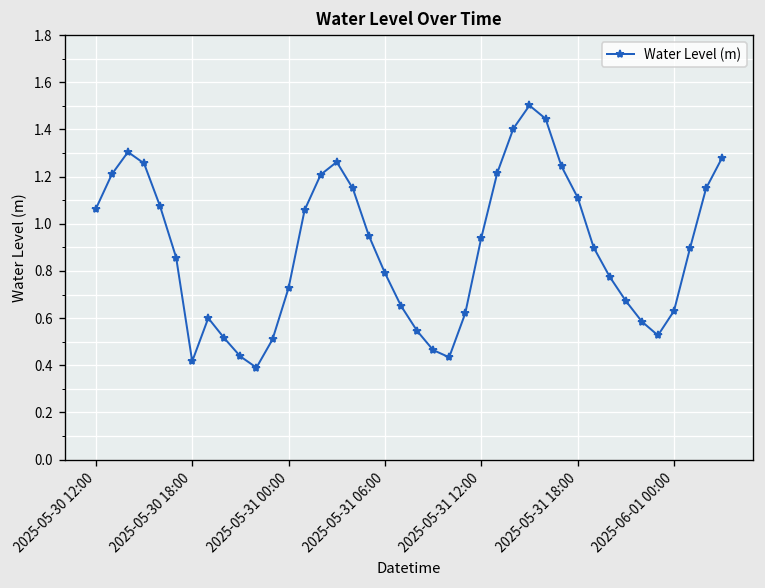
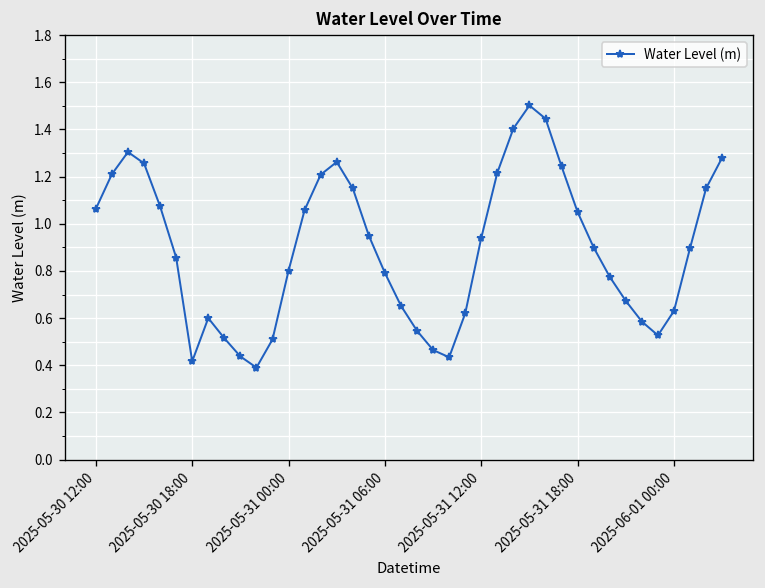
  {
    "2025-05-30 12:00": 1.06,
    "2025-05-30 18:00": 0.42,
-   "2025-05-31 00:00": 0.73,
+   "2025-05-31 00:00": 0.80,
    "2025-05-31 06:00": 0.79,
    "2025-05-31 12:00": 0.94,
-   "2025-05-31 18:00": 1.11,
+   "2025-05-31 18:00": 1.05,
    "2025-06-01 00:00": 0.63
  }
